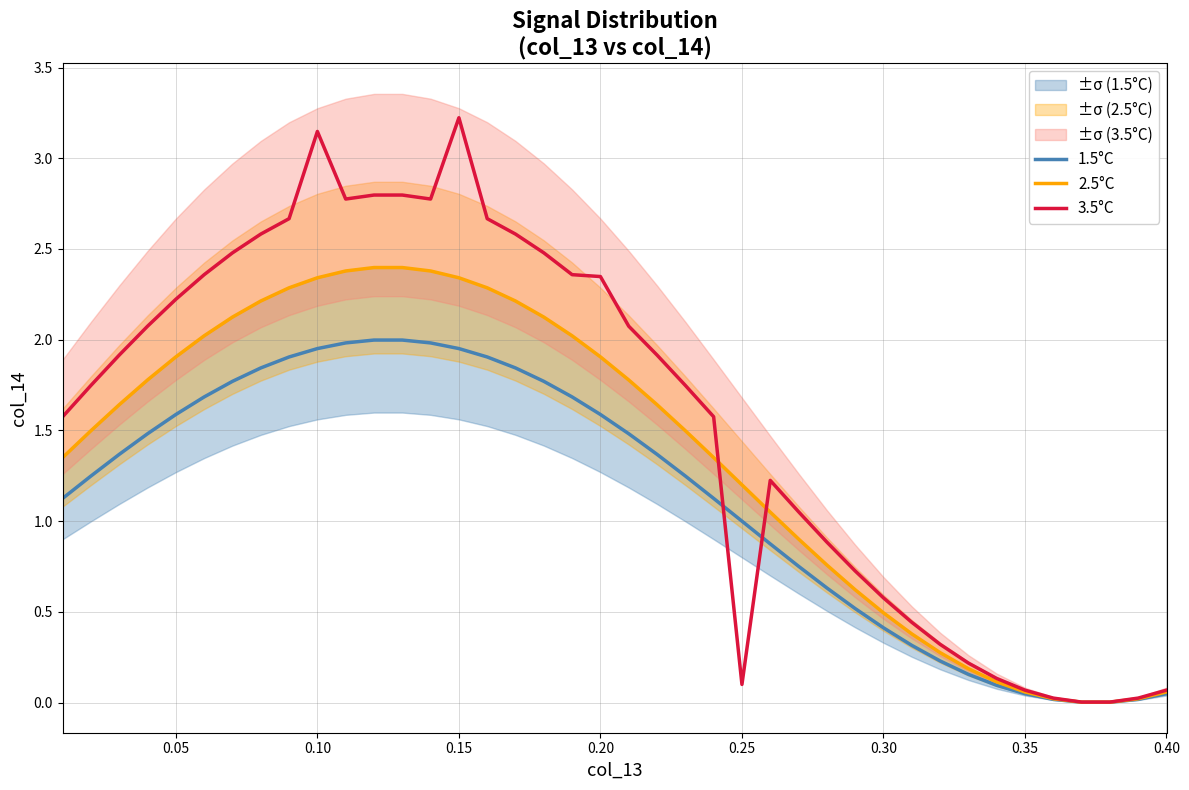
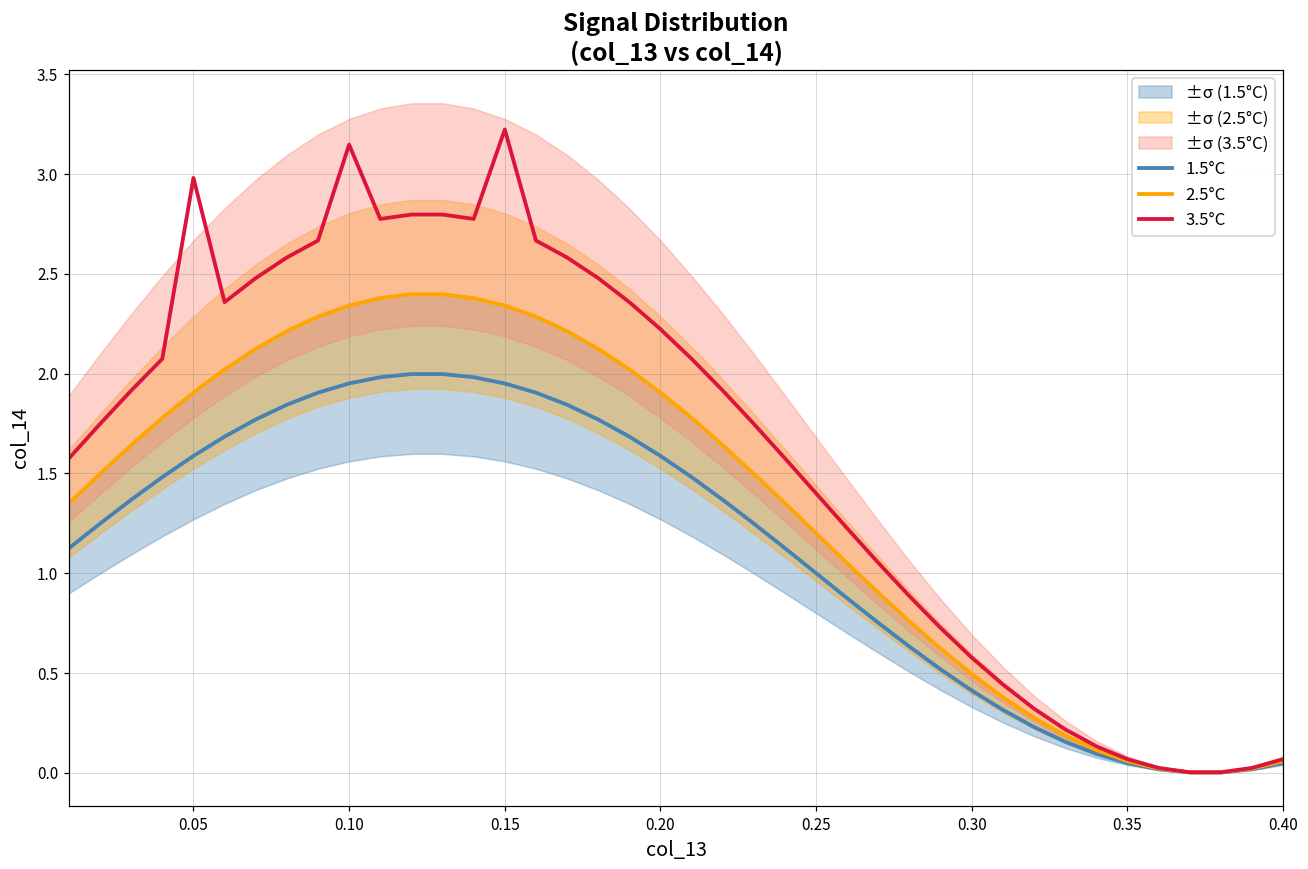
  {
    "3.5°C": {
-     "0.05": 2.22,
+     "0.05": 2.98,
      "0.10": 3.15,
      "0.15": 3.22,
-     "0.20": 2.35,
-     "0.25": 0.1,
+     "0.20": 2.22,
+     "0.25": 1.4,
      "0.30": 0.58
    }
  }
